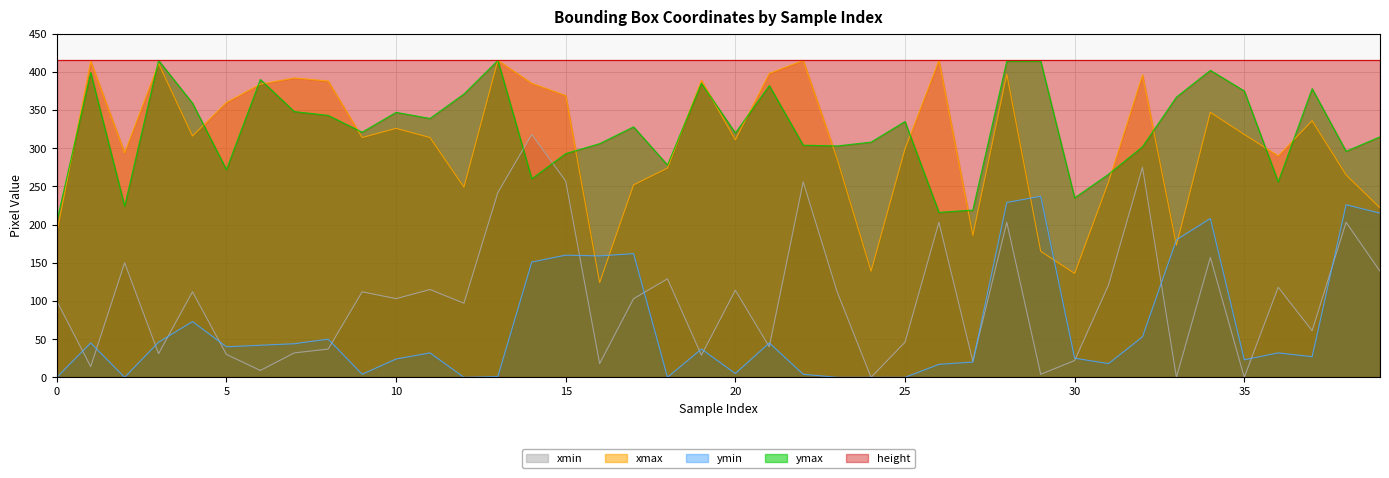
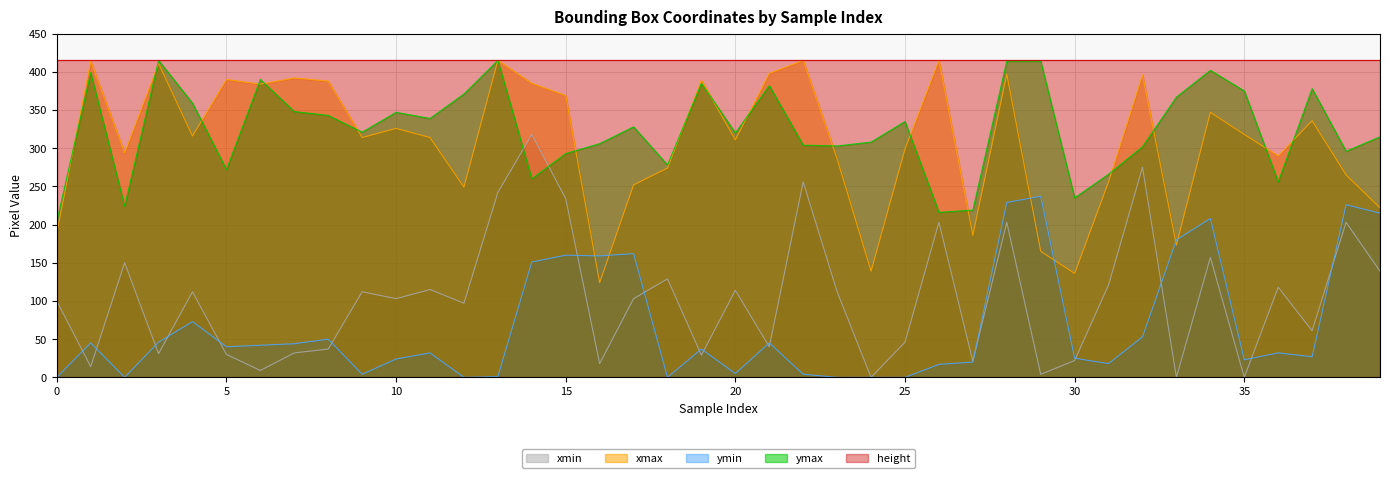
  {
    "xmin": {
      "0": 100,
      "5": 30,
      "10": 100,
-     "15": 260,
+     "15": 230,
      "20": 110,
      "25": 50,
      "35": 0
    },
    "xmax": {
      "0": 190,
-     "5": 360,
+     "5": 390,
      "10": 330,
      "15": 370,
      "20": 310,
      "25": 300,
      "30": 140,
      "35": 320
    },
    "ymin": {
      "0": 0,
      "5": 40,
      "10": 20,
      "15": 160,
      "20": 10,
      "25": 0,
      "35": 20
    },
    "ymax": {
      "0": 200,
      "5": 270,
      "10": 350,
      "15": 290,
      "20": 320,
      "25": 340,
      "30": 240,
      "35": 380
    },
    "height": {
      "0": 420,
      "5": 420,
      "10": 420,
      "15": 420,
      "20": 420,
      "25": 420,
      "30": 420,
      "35": 420
    }
  }
